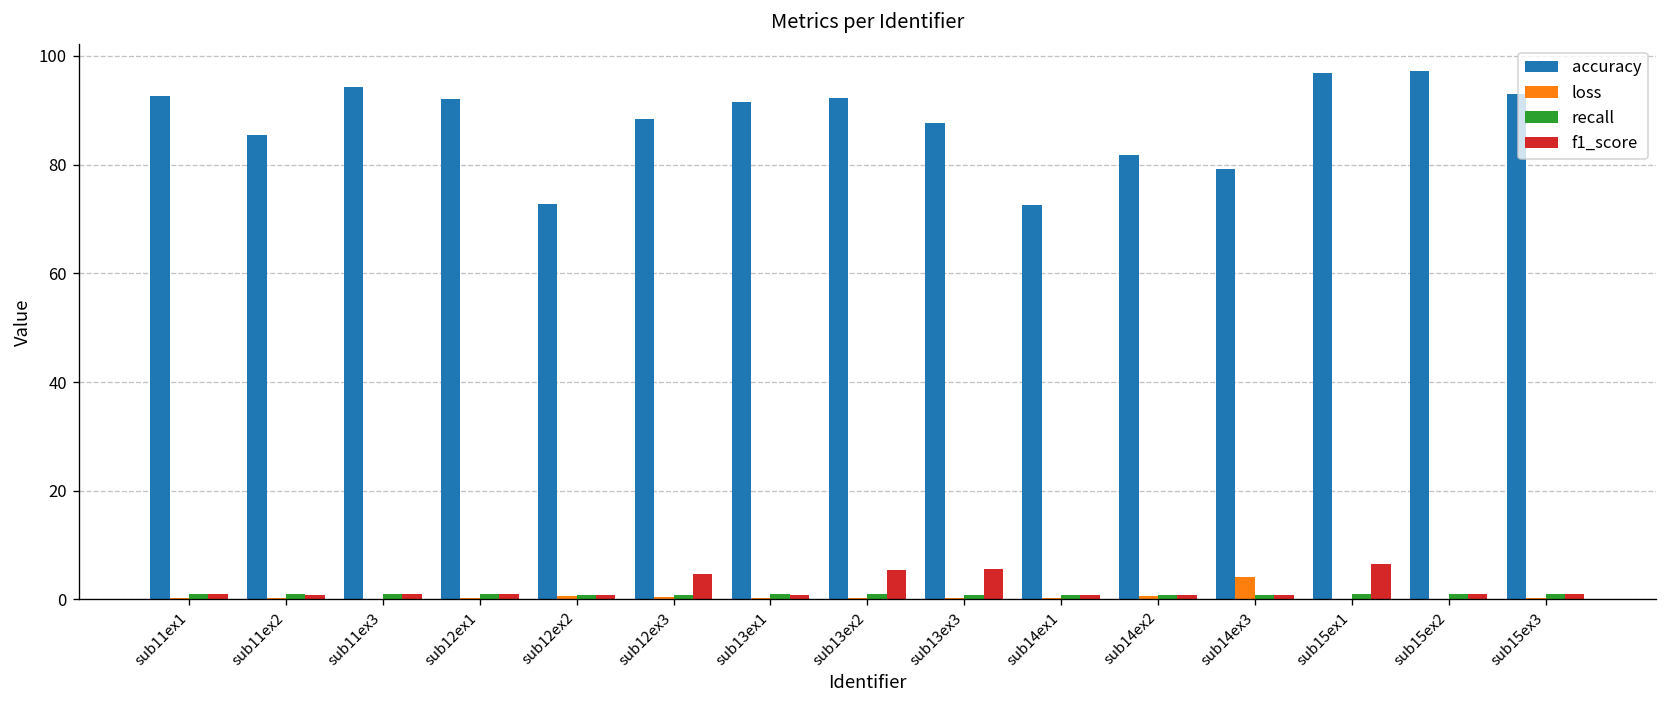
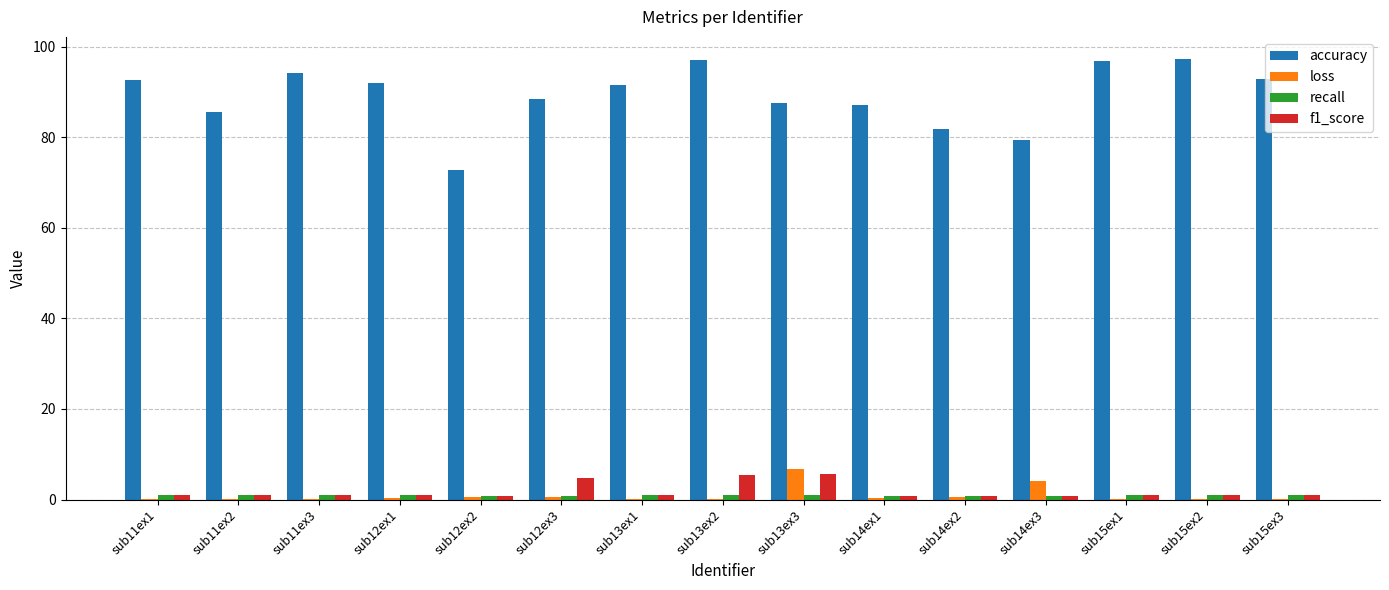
  {
    "accuracy": {
      "sub11ex1": 93,
      "sub11ex2": 85,
      "sub11ex3": 94,
      "sub12ex1": 92,
      "sub12ex2": 73,
      "sub12ex3": 88,
      "sub13ex1": 92,
-     "sub13ex2": 92,
+     "sub13ex2": 97,
      "sub13ex3": 88,
-     "sub14ex1": 72,
+     "sub14ex1": 87,
      "sub14ex2": 82,
      "sub14ex3": 79,
      "sub15ex1": 97,
      "sub15ex2": 97,
      "sub15ex3": 93
    },
    "loss": {
      "sub12ex2": 1,
-     "sub13ex3": 0,
+     "sub13ex3": 7,
      "sub14ex2": 1,
      "sub14ex3": 4
    },
    "recall": {
      "sub11ex1": 1,
      "sub11ex2": 1,
      "sub11ex3": 1,
      "sub12ex1": 1,
      "sub12ex2": 1,
      "sub12ex3": 1,
      "sub13ex1": 1,
      "sub13ex2": 1,
      "sub13ex3": 1,
      "sub14ex1": 1,
      "sub14ex2": 1,
      "sub14ex3": 1,
      "sub15ex1": 1,
      "sub15ex2": 1,
      "sub15ex3": 1
    },
    "f1_score": {
      "sub11ex1": 1,
      "sub11ex2": 1,
      "sub11ex3": 1,
      "sub12ex1": 1,
      "sub12ex2": 1,
      "sub12ex3": 5,
      "sub13ex1": 1,
      "sub13ex2": 5,
      "sub13ex3": 6,
      "sub14ex1": 1,
      "sub14ex2": 1,
      "sub14ex3": 1,
-     "sub15ex1": 7,
+     "sub15ex1": 1,
      "sub15ex2": 1,
      "sub15ex3": 1
    }
  }
